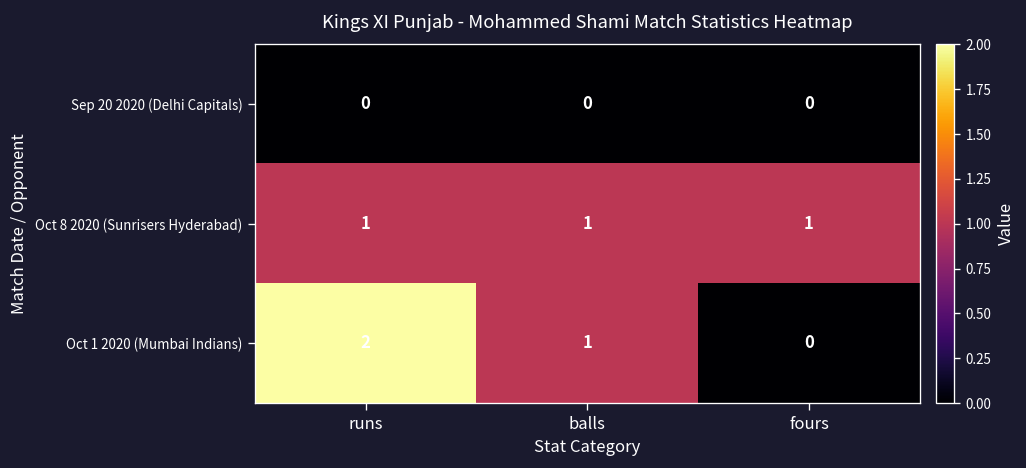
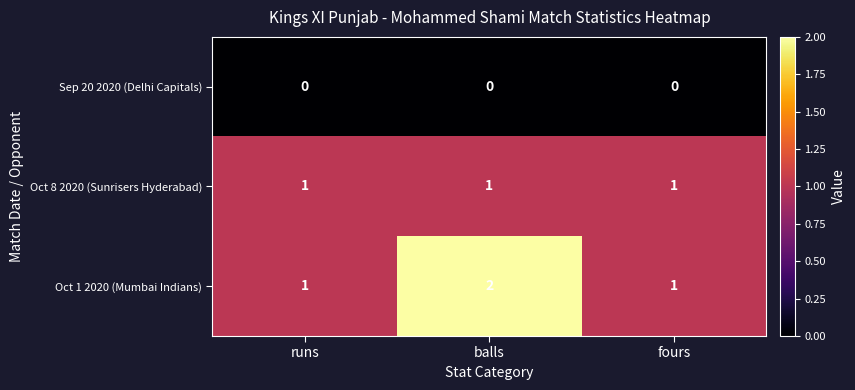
  {
    "Sep 20 2020 (Delhi Capitals)": {
      "runs": 0,
      "balls": 0,
      "fours": 0
    },
    "Oct 8 2020 (Sunrisers Hyderabad)": {
      "runs": 1,
      "balls": 1,
      "fours": 1
    },
    "Oct 1 2020 (Mumbai Indians)": {
-     "runs": 2,
-     "balls": 1,
-     "fours": 0
+     "runs": 1,
+     "balls": 2,
+     "fours": 1
    }
  }
